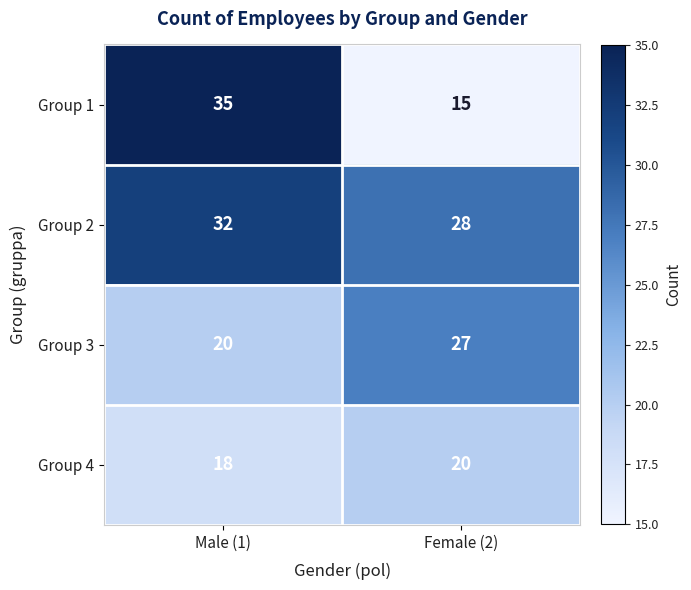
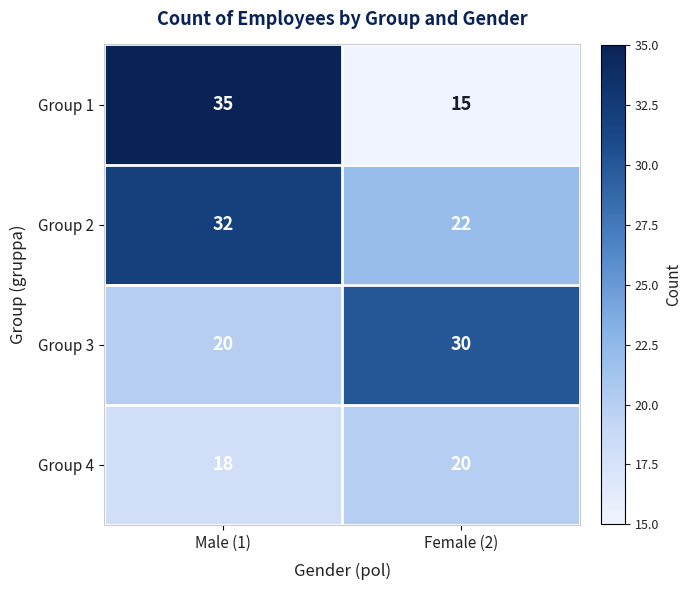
  {
    "Group 1": {
      "Male (1)": 35,
      "Female (2)": 15
    },
    "Group 2": {
      "Male (1)": 32,
-     "Female (2)": 28
+     "Female (2)": 22
    },
    "Group 3": {
      "Male (1)": 20,
-     "Female (2)": 27
+     "Female (2)": 30
    },
    "Group 4": {
      "Female (2)": 20
    }
  }
